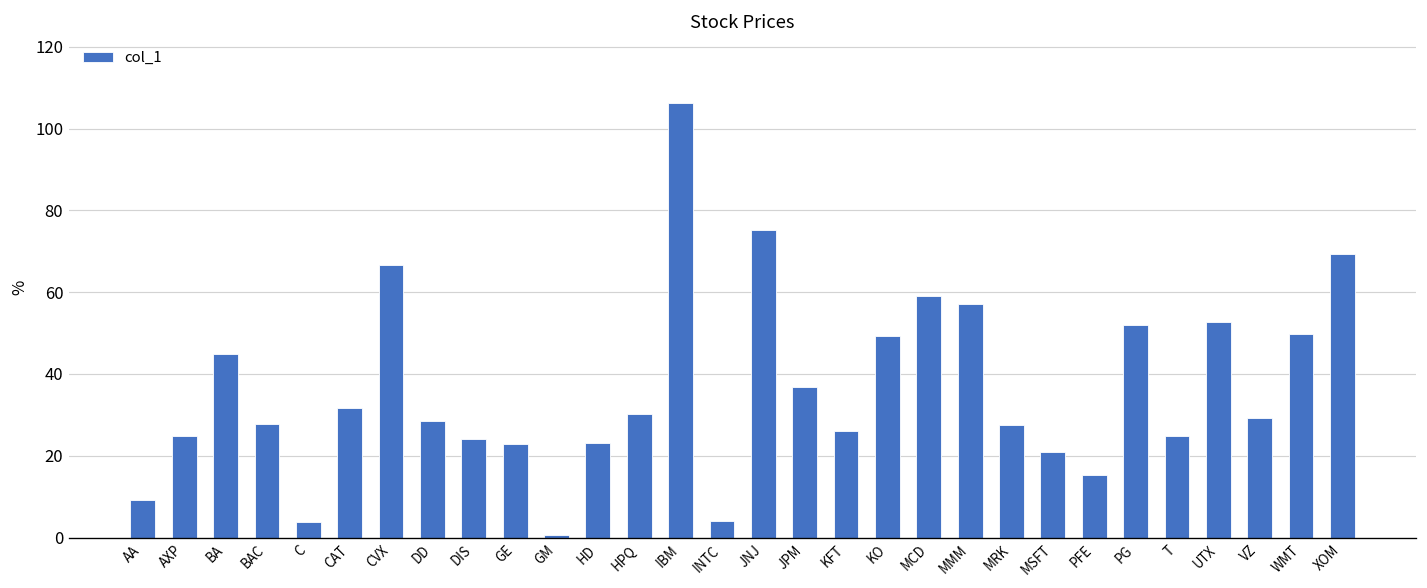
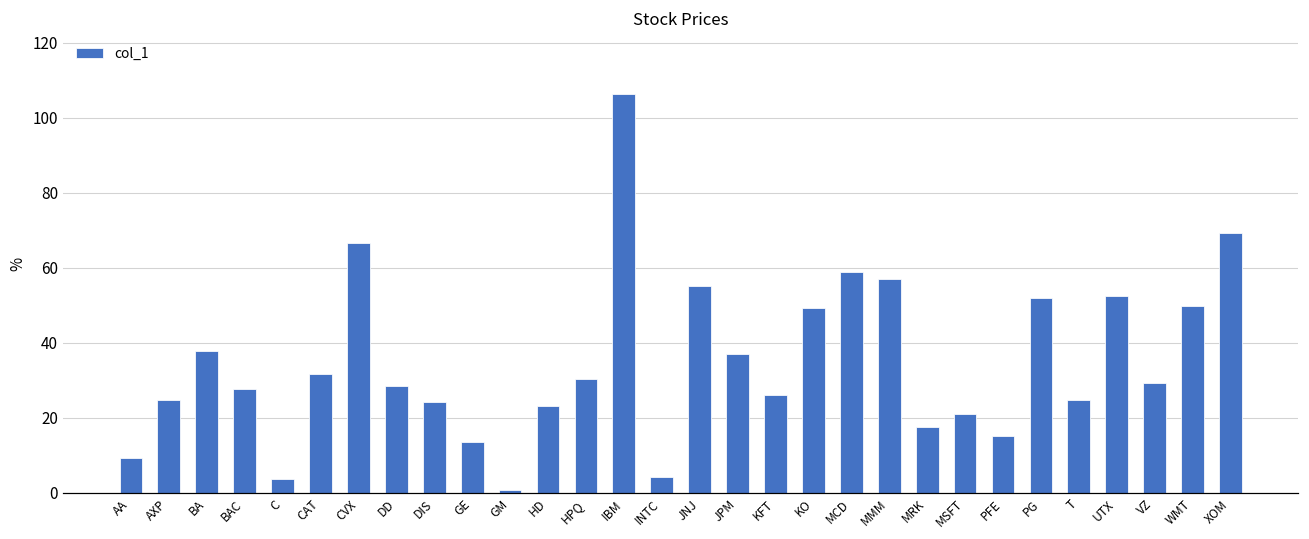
  {
    "AA": 9,
    "AXP": 25,
-   "BA": 45,
+   "BA": 38,
    "BAC": 28,
    "C": 4,
    "CAT": 32,
    "CVX": 67,
    "DD": 28,
    "DIS": 24,
-   "GE": 23,
+   "GE": 13,
    "GM": 1,
    "HD": 23,
    "HPQ": 30,
    "IBM": 106,
    "INTC": 4,
-   "JNJ": 75,
+   "JNJ": 55,
    "JPM": 37,
    "KFT": 26,
    "KO": 49,
    "MCD": 59,
    "MMM": 57,
-   "MRK": 28,
+   "MRK": 17,
    "MSFT": 21,
    "PFE": 15,
    "PG": 52,
    "T": 25,
    "UTX": 53,
    "VZ": 29,
    "WMT": 50,
    "XOM": 69
  }
